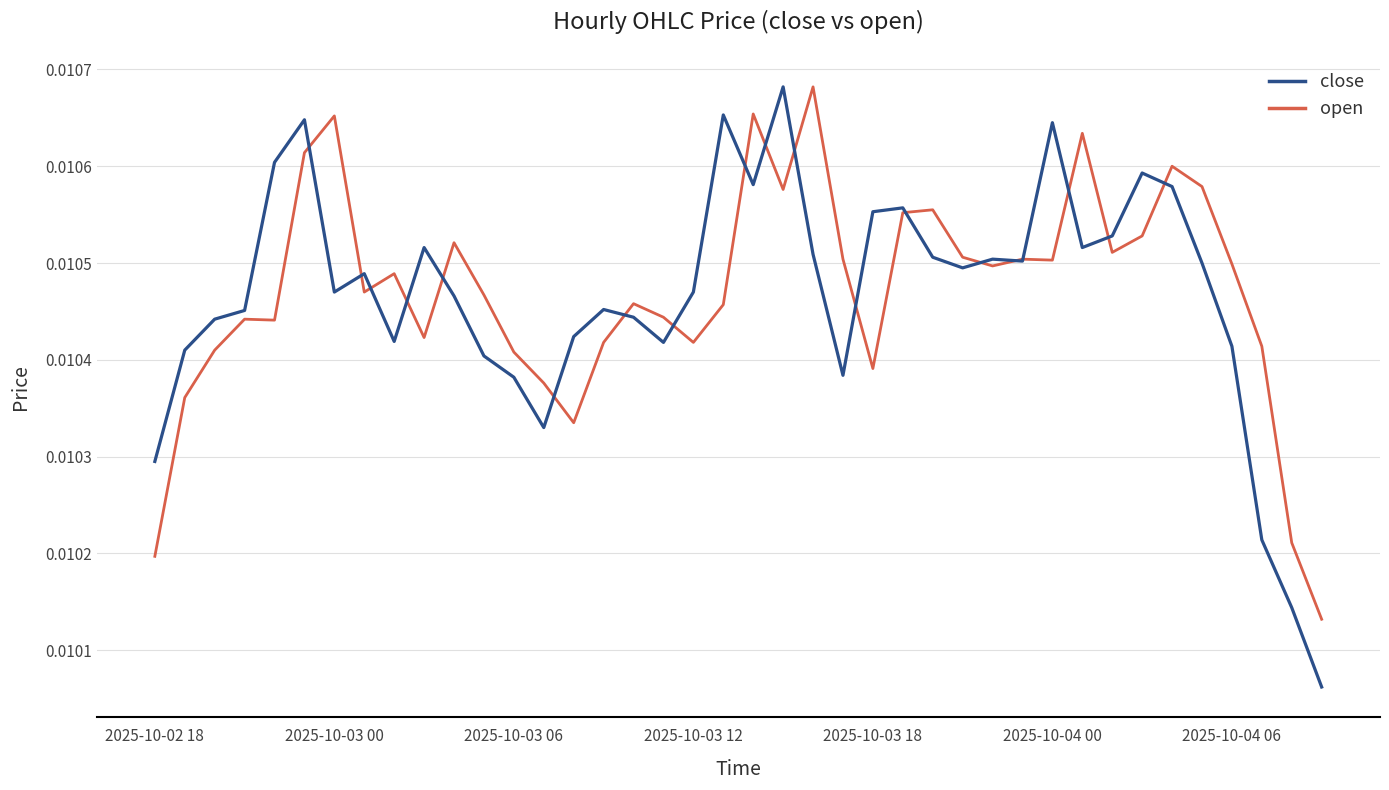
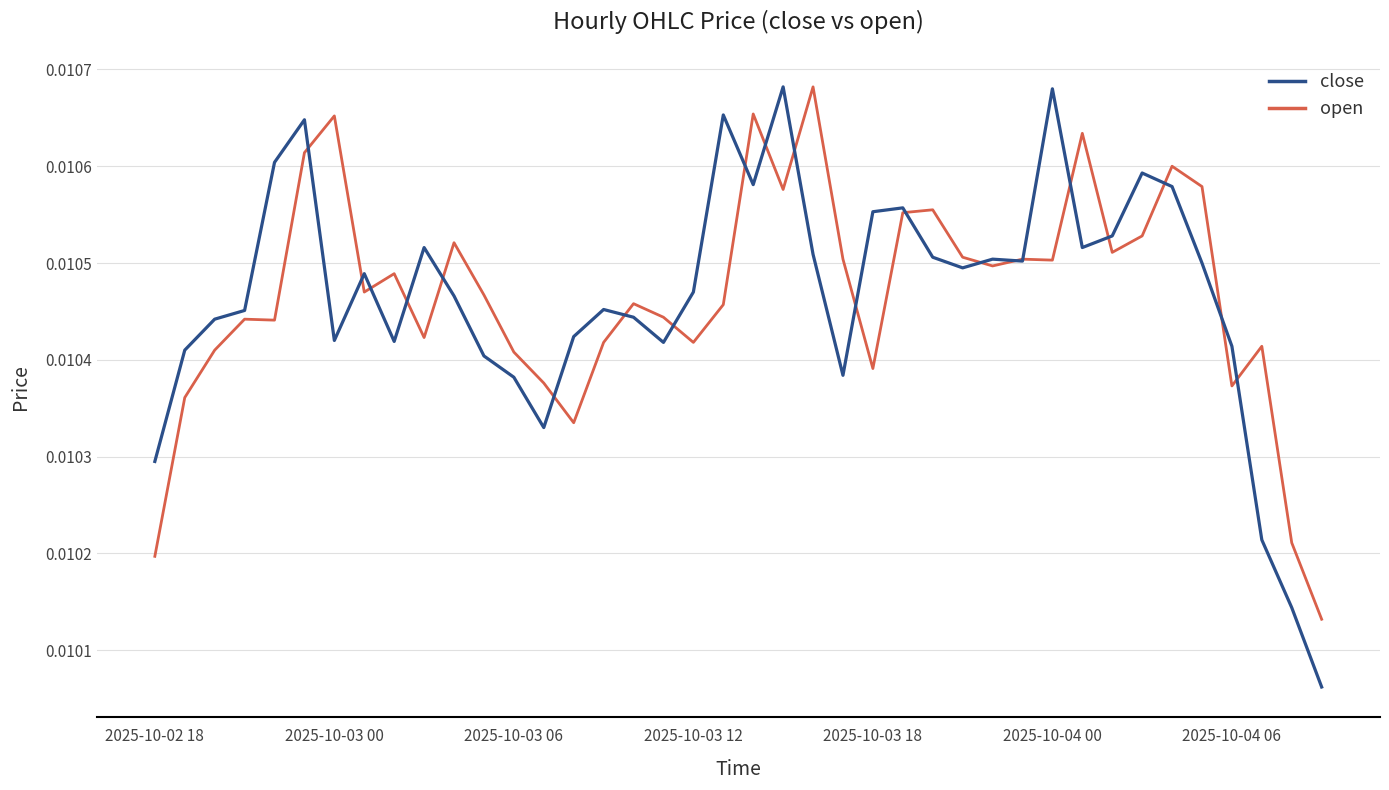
  {
    "close": {
      "2025-10-02 18": 0.01030,
-     "2025-10-03 00": 0.01047,
+     "2025-10-03 00": 0.01042,
      "2025-10-03 06": 0.01038,
      "2025-10-03 12": 0.01047,
      "2025-10-03 18": 0.01055,
-     "2025-10-04 00": 0.01065,
+     "2025-10-04 00": 0.01068,
      "2025-10-04 06": 0.01041
    },
    "open": {
      "2025-10-02 18": 0.01020,
      "2025-10-03 00": 0.01065,
      "2025-10-03 06": 0.01041,
      "2025-10-03 12": 0.01042,
      "2025-10-03 18": 0.01039,
      "2025-10-04 00": 0.01050,
-     "2025-10-04 06": 0.01050
+     "2025-10-04 06": 0.01037
    }
  }
